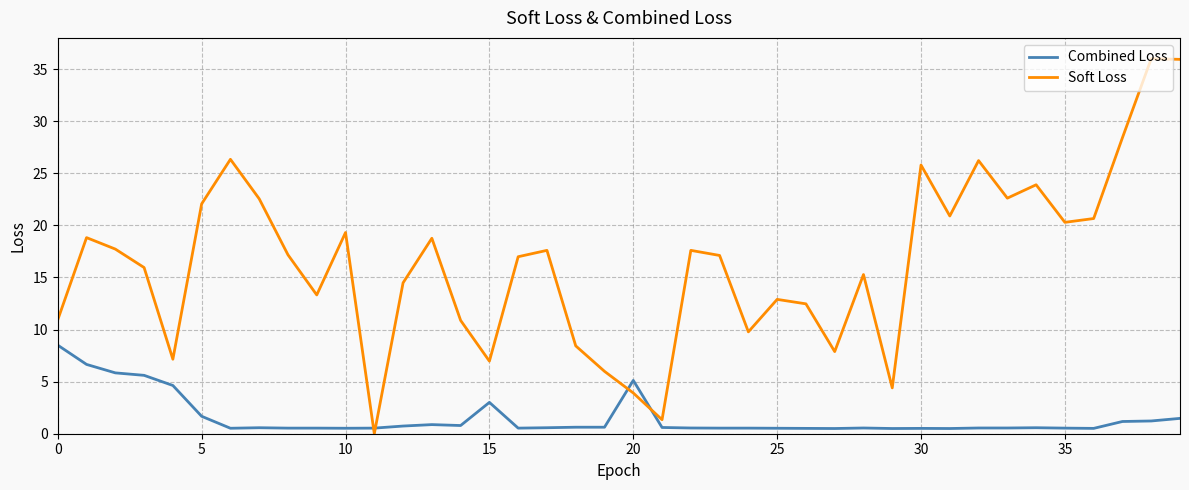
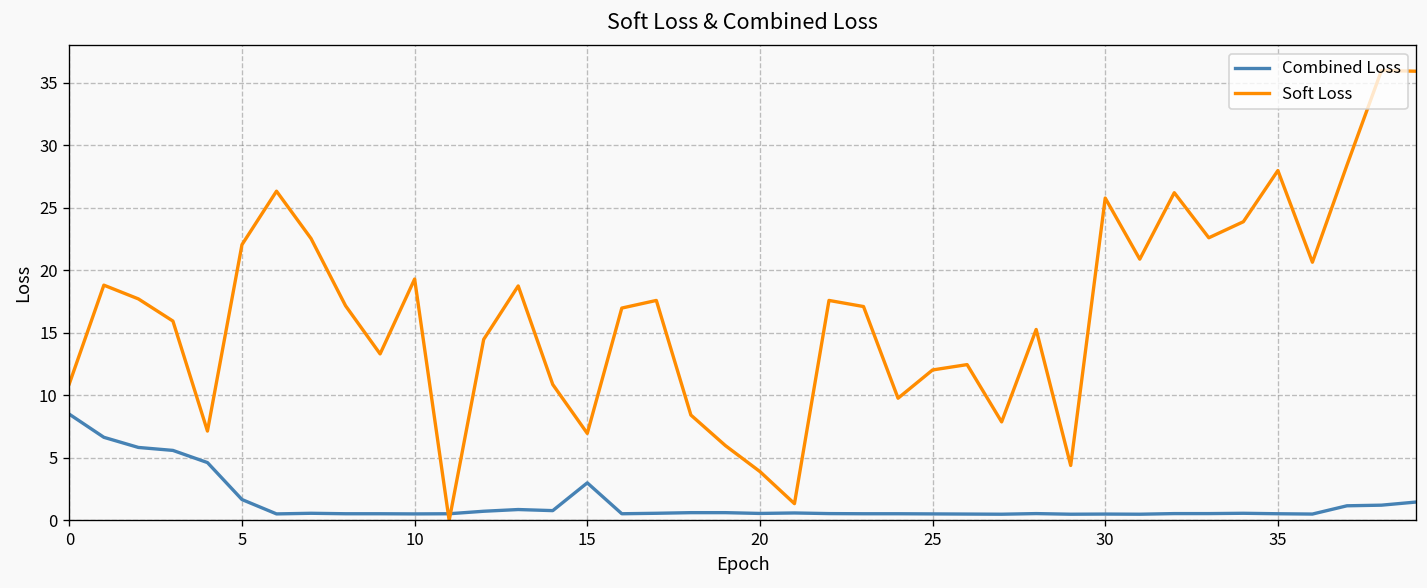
  {
    "Combined Loss": {
      "0": 8.5,
      "5": 1.7,
      "10": 0.5,
      "15": 3.0,
-     "20": 5.1,
+     "20": 0.6,
      "25": 0.5,
      "30": 0.5,
      "35": 0.5
    },
    "Soft Loss": {
      "0": 10.9,
      "5": 22.1,
      "10": 19.3,
      "15": 7.0,
      "20": 3.9,
-     "25": 12.9,
+     "25": 12.0,
      "30": 25.8,
-     "35": 20.3
+     "35": 28.0
    }
  }
